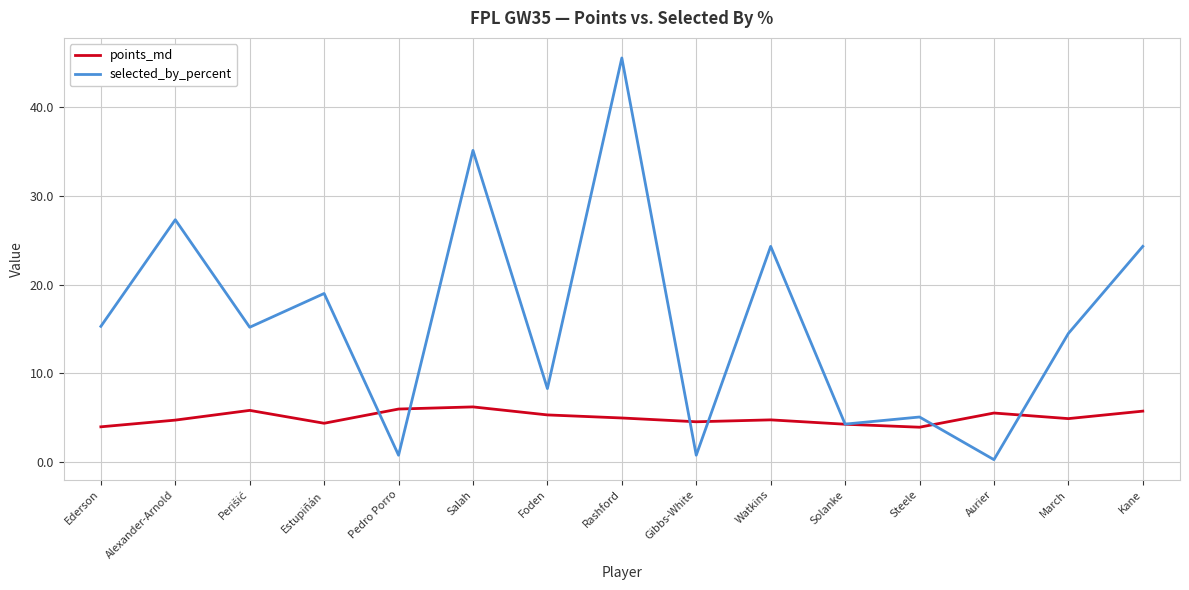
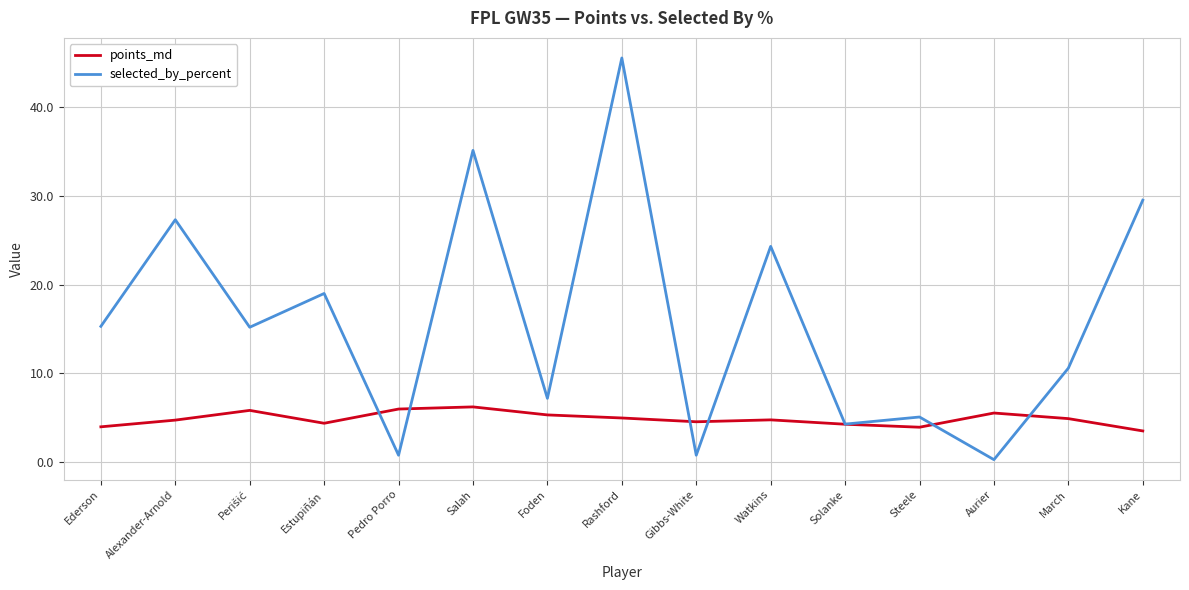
  {
    "points_md": {
      "Ederson": 4,
      "Alexander-Arnold": 5,
      "Perišić": 6,
      "Estupiñán": 4,
      "Pedro Porro": 6,
      "Salah": 6,
      "Foden": 5,
      "Rashford": 5,
      "Gibbs-White": 5,
      "Watkins": 5,
      "Steele": 4,
      "Aurier": 6,
      "March": 5,
-     "Kane": 6
+     "Kane": 4
    },
    "selected_by_percent": {
      "Ederson": 15,
      "Alexander-Arnold": 27,
      "Perišić": 15,
      "Estupiñán": 19,
      "Pedro Porro": 1,
      "Salah": 35,
-     "Foden": 8,
+     "Foden": 7,
      "Rashford": 46,
      "Gibbs-White": 1,
      "Watkins": 24,
      "Steele": 5,
      "Aurier": 0,
-     "March": 15,
-     "Kane": 24
+     "March": 11,
+     "Kane": 30
    }
  }
